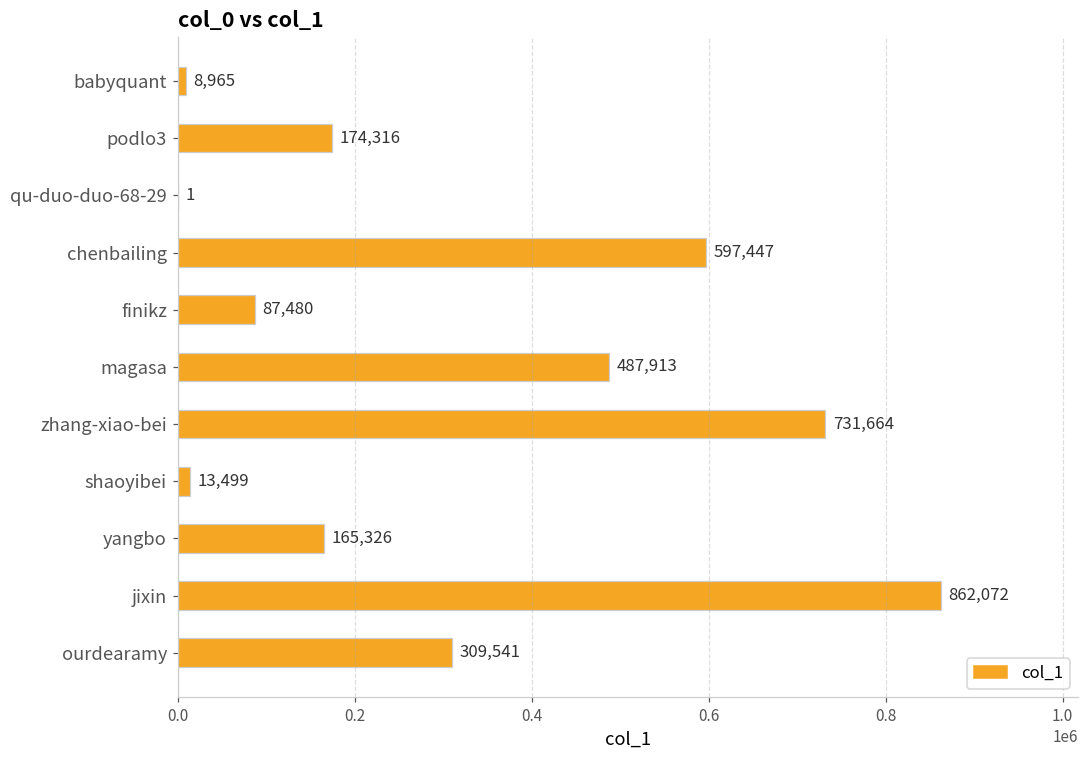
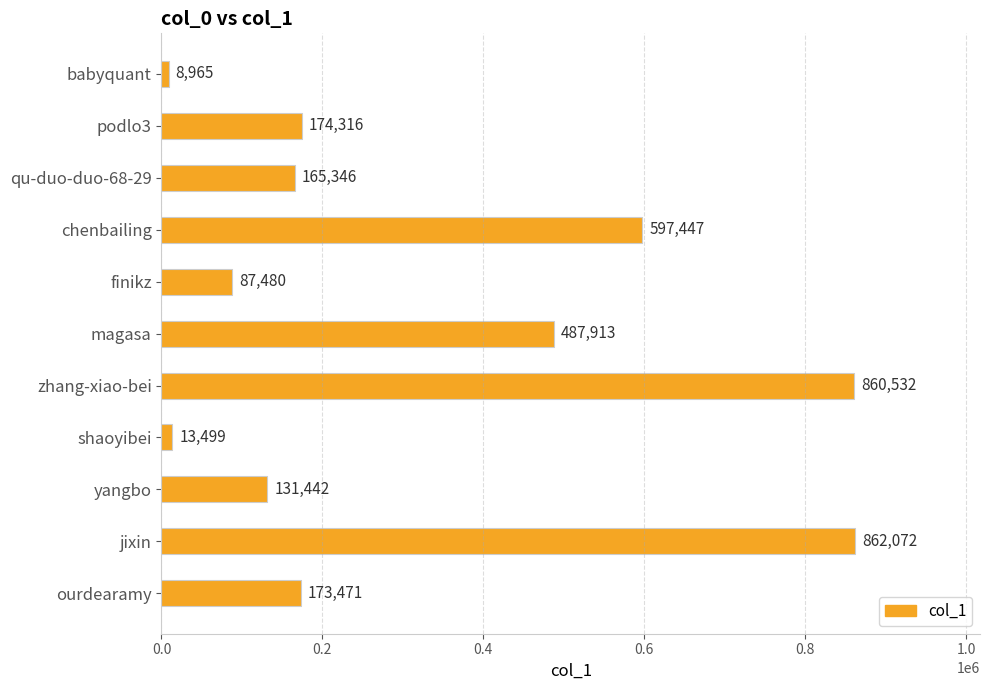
  {
    "babyquant": "8,965",
    "podlo3": "174,316",
-   "qu-duo-duo-68-29": "1",
+   "qu-duo-duo-68-29": "165,346",
    "chenbailing": "597,447",
    "finikz": "87,480",
    "magasa": "487,913",
-   "zhang-xiao-bei": "731,664",
+   "zhang-xiao-bei": "860,532",
    "shaoyibei": "13,499",
-   "yangbo": "165,326",
+   "yangbo": "131,442",
    "jixin": "862,072",
-   "ourdearamy": "309,541"
+   "ourdearamy": "173,471"
  }
